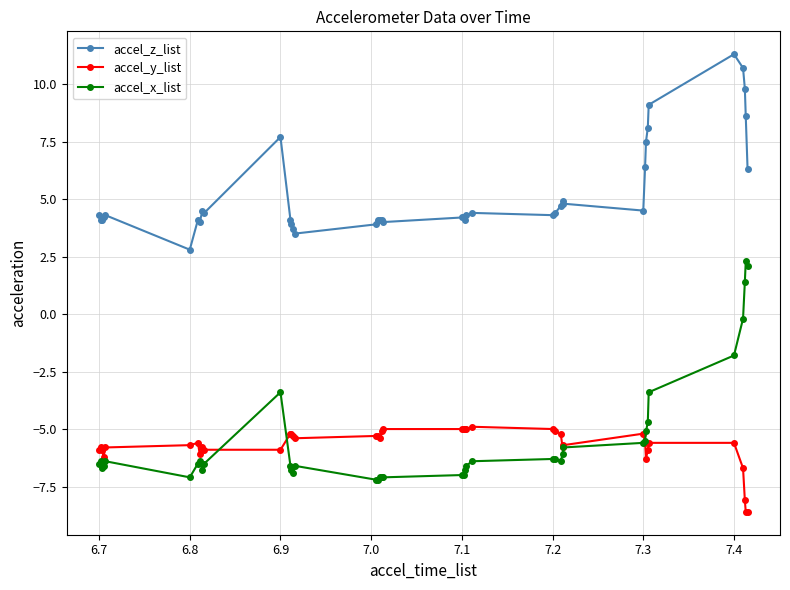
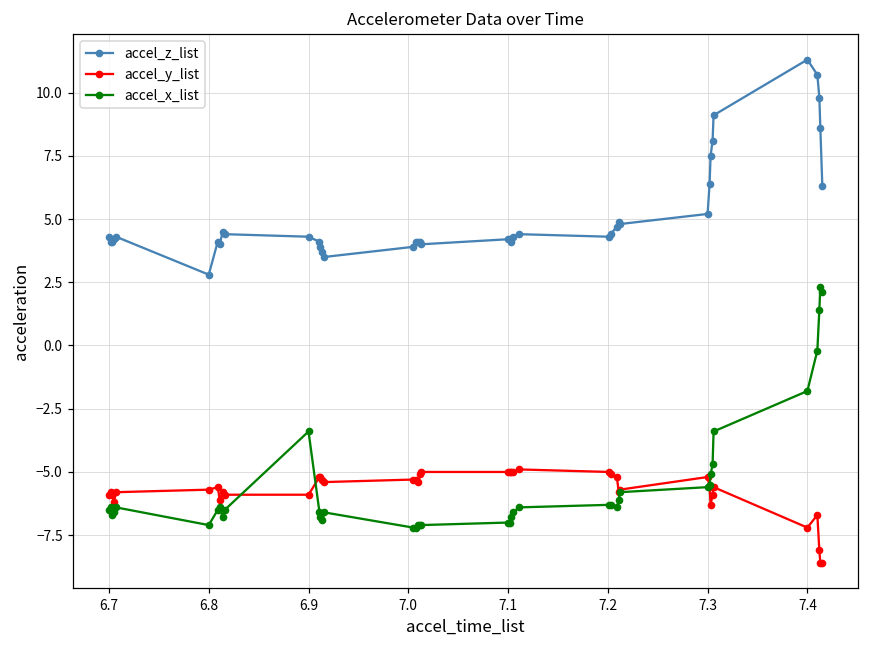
  {
    "accel_z_list": {
      "6.7": 4.3,
      "6.8": 2.8,
-     "6.9": 7.7,
+     "6.9": 4.3,
      "7.1": 4.2,
-     "7.3": 4.5,
+     "7.3": 5.2,
      "7.4": 11.3
    },
    "accel_y_list": {
      "6.7": -5.9,
      "6.8": -5.7,
      "6.9": -5.9,
      "7.1": -5.0,
      "7.3": -5.2,
-     "7.4": -5.6
+     "7.4": -7.2
    },
    "accel_x_list": {
      "6.7": -6.5,
      "6.8": -7.1,
      "6.9": -3.4,
      "7.1": -7.0,
      "7.4": -1.8
    }
  }
